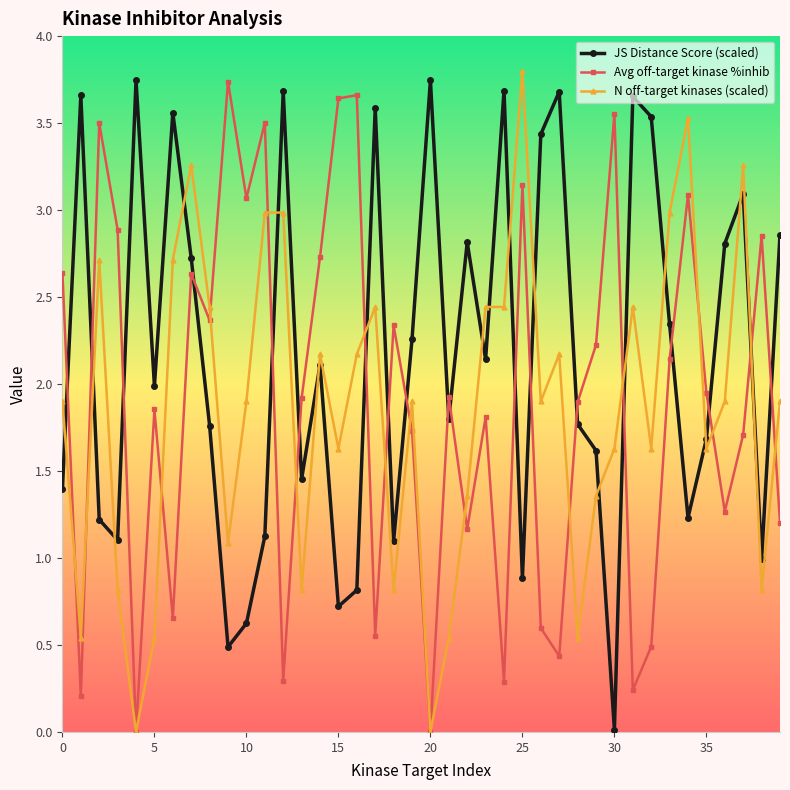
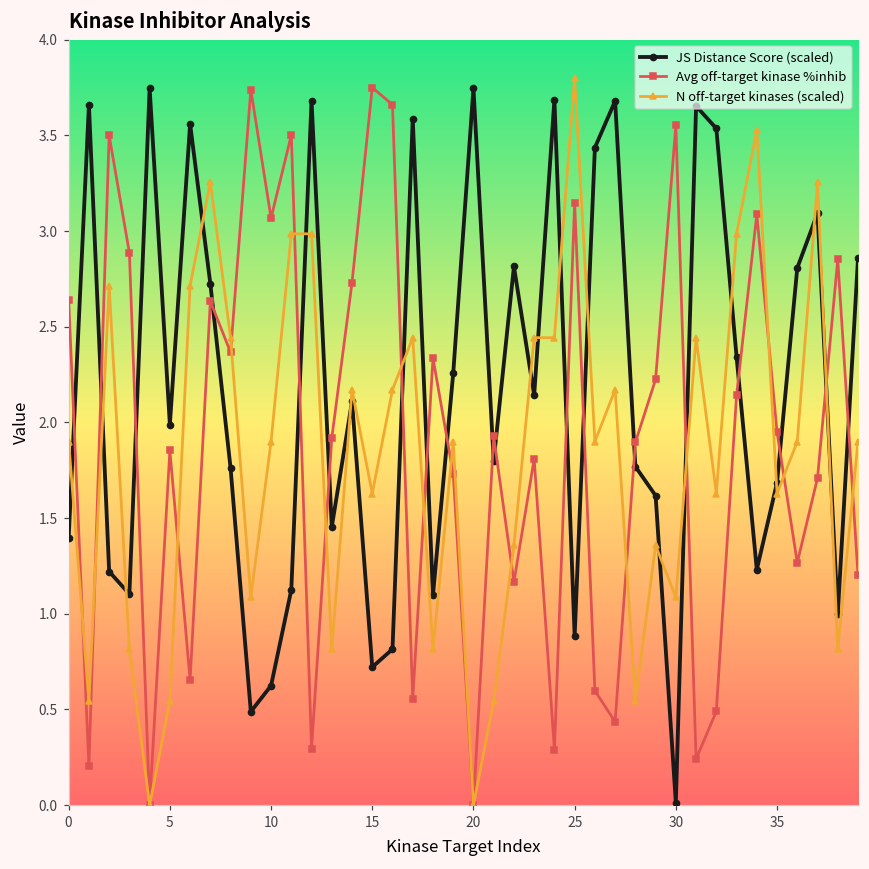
  {
    "JS Distance Score (scaled)": {
      "0": 1.40,
      "5": 1.99,
      "10": 0.62,
      "15": 0.72,
      "20": 3.75,
      "25": 0.88,
      "30": 0.01,
      "35": 1.69
    },
    "Avg off-target kinase %inhib": {
      "0": 2.64,
      "5": 1.85,
      "10": 3.07,
-     "15": 3.64,
+     "15": 3.75,
      "25": 3.15,
      "30": 3.55,
      "35": 1.95
    },
    "N off-target kinases (scaled)": {
      "0": 1.90,
      "5": 0.54,
      "10": 1.90,
      "15": 1.63,
      "25": 3.80,
-     "30": 1.63,
+     "30": 1.09,
      "35": 1.63
    }
  }
